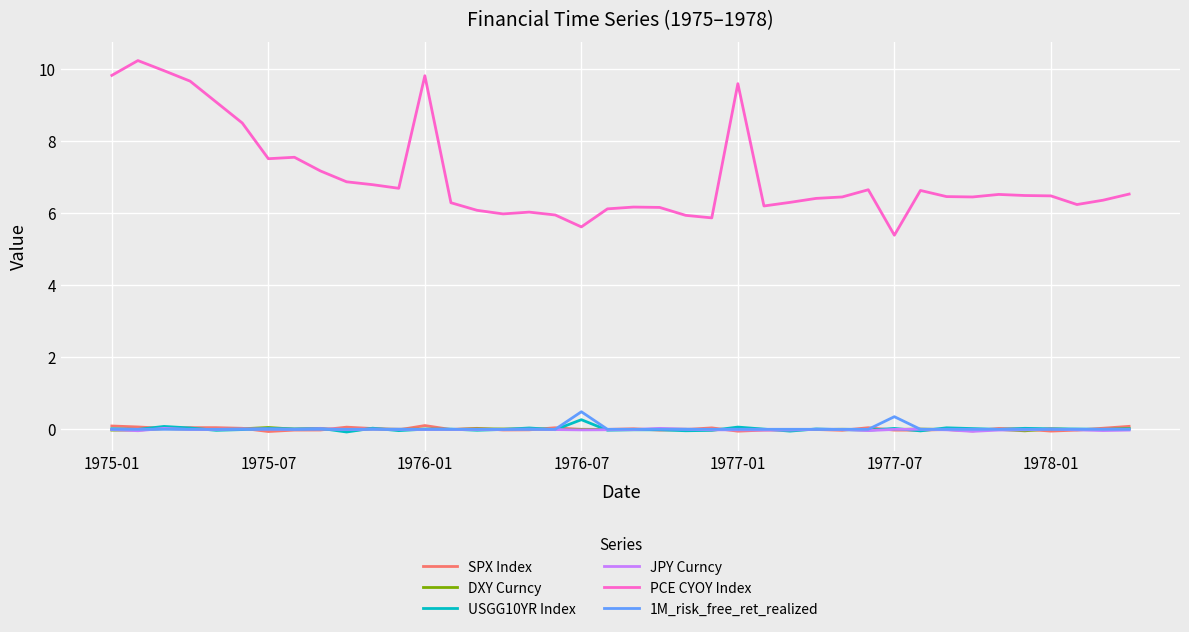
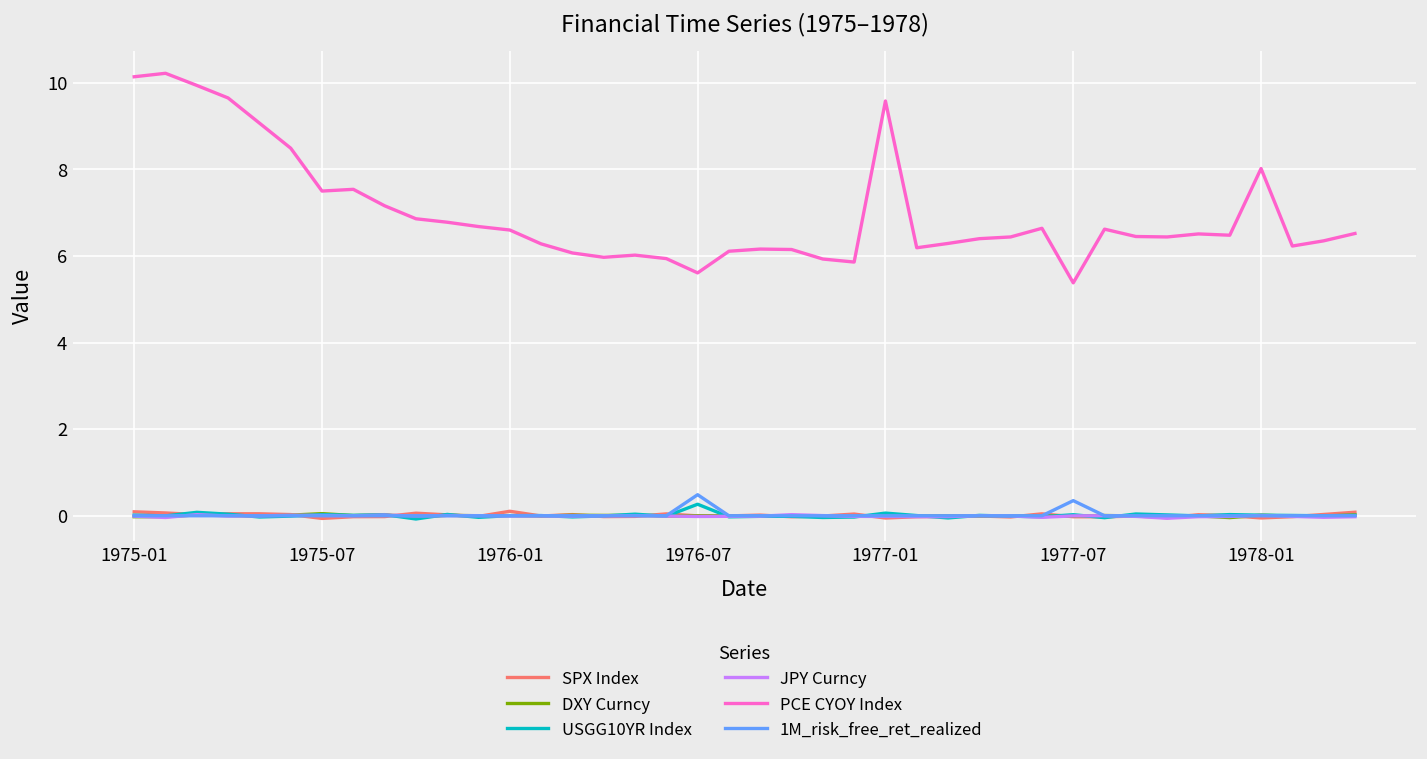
  {
    "SPX Index": {
      "1975-01": 0.1,
      "1976-01": 0.1
    },
    "USGG10YR Index": {
      "1976-07": 0.3
    },
    "PCE CYOY Index": {
-     "1975-01": 9.8,
+     "1975-01": 10.1,
      "1975-07": 7.5,
-     "1976-01": 9.8,
+     "1976-01": 6.6,
      "1976-07": 5.6,
      "1977-01": 9.6,
      "1977-07": 5.4,
-     "1978-01": 6.5
+     "1978-01": 8.0
    },
    "1M_risk_free_ret_realized": {
      "1976-07": 0.5,
      "1977-07": 0.3
    }
  }
